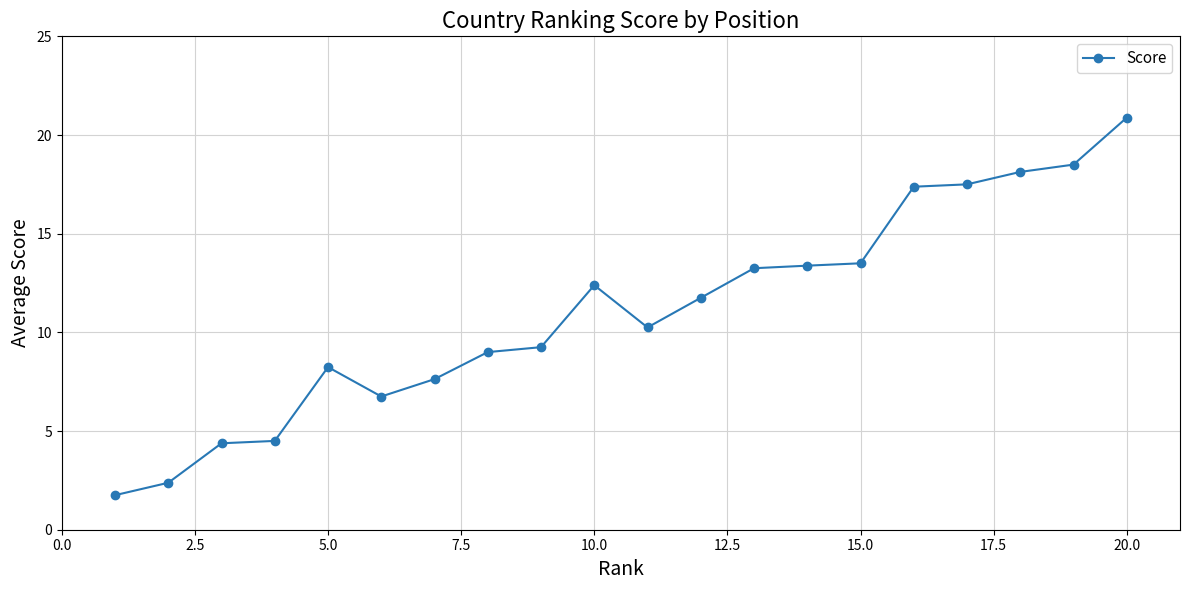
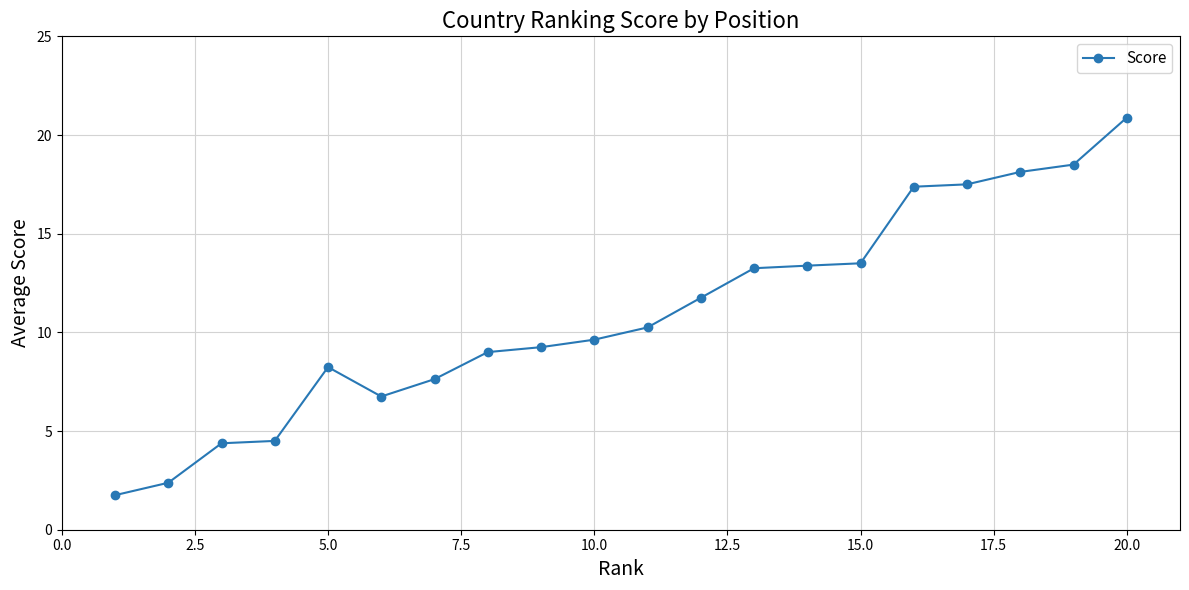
  {
    "5.0": 8.2,
-   "10.0": 12.4,
+   "10.0": 9.6,
    "15.0": 13.5,
    "20.0": 20.9
  }
